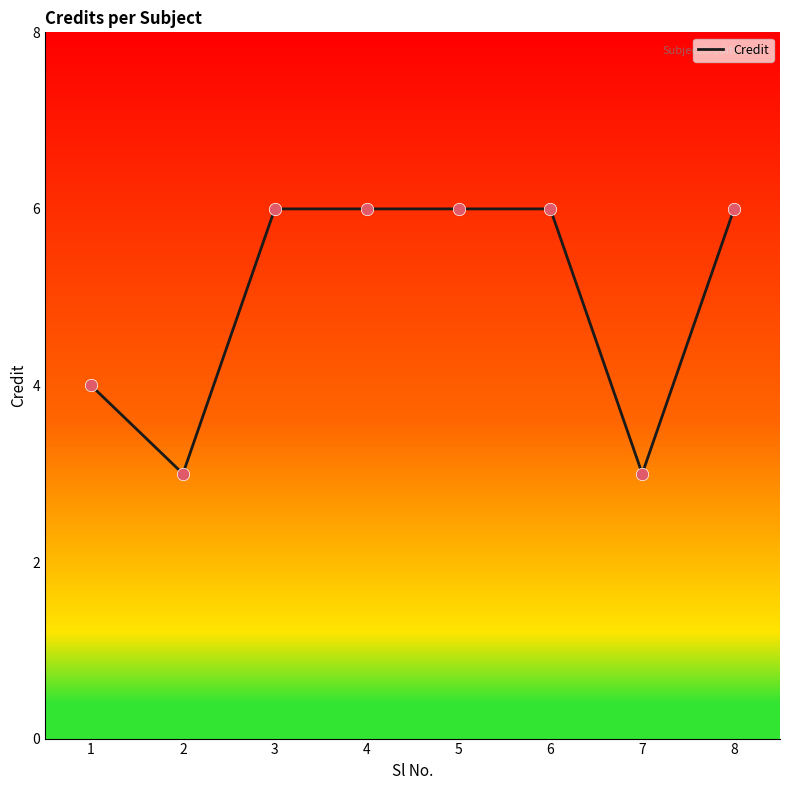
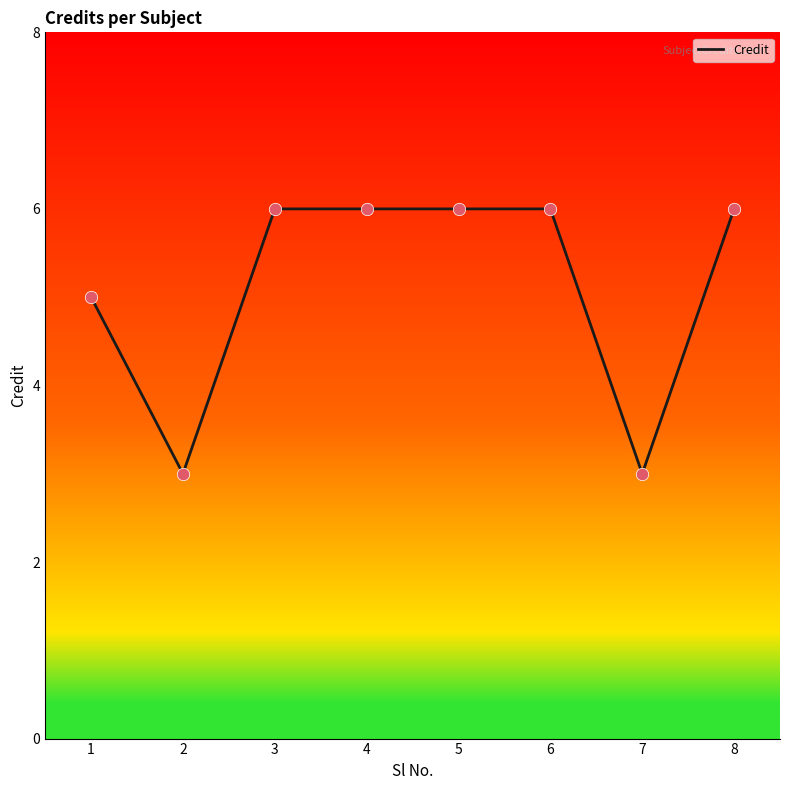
  {
-   "1": 4,
+   "1": 5,
    "2": 3,
    "3": 6,
    "4": 6,
    "5": 6,
    "6": 6,
    "7": 3,
    "8": 6
  }
